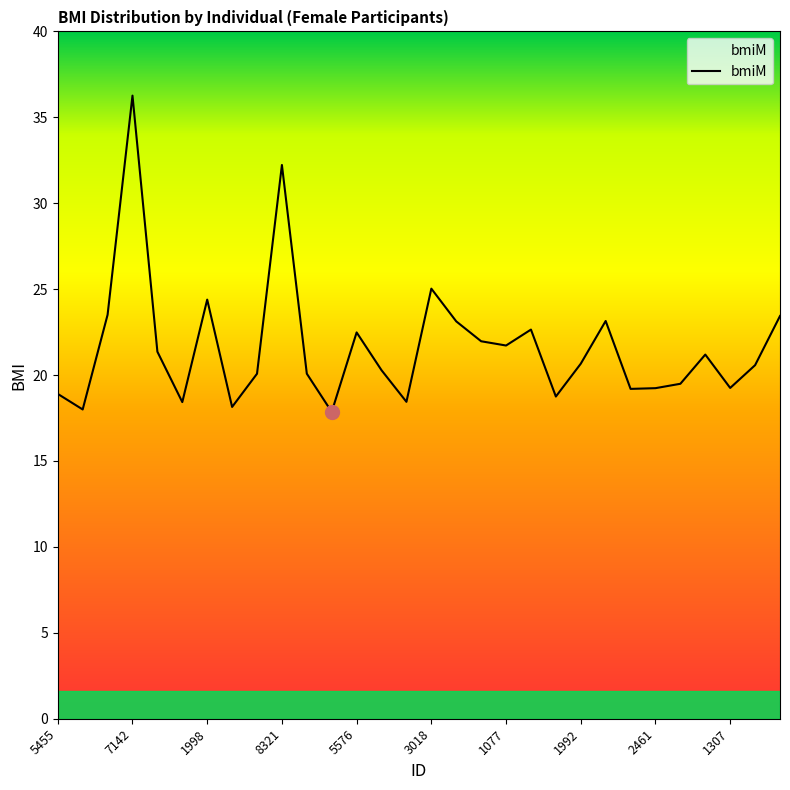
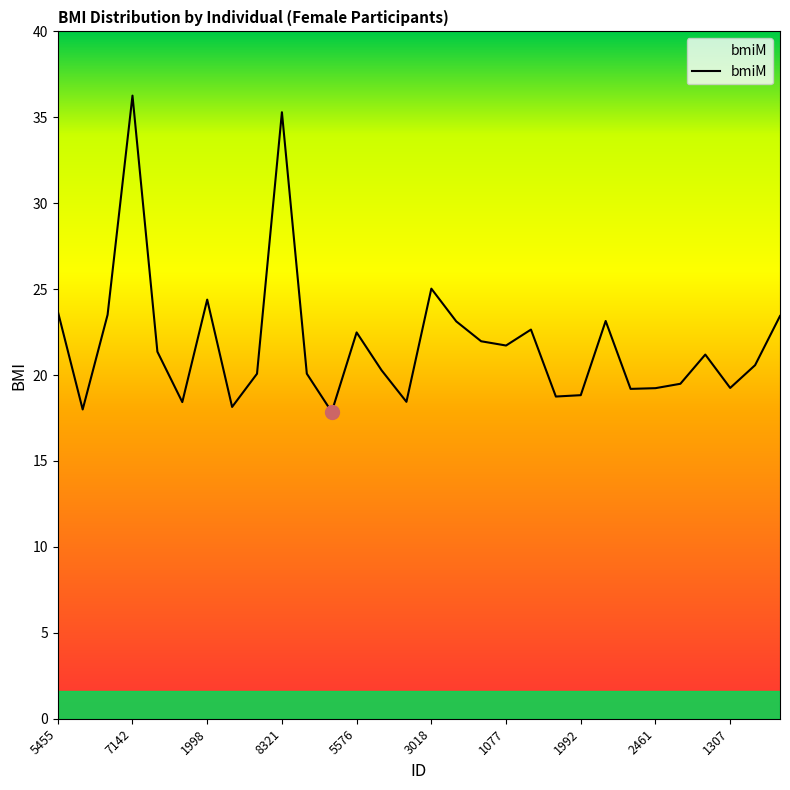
  {
    "bmiM": {
-     "5455": 18.9,
+     "5455": 23.7,
      "7142": 36.3,
      "1998": 24.4,
-     "8321": 32.2,
+     "8321": 35.3,
      "5576": 22.5,
      "3018": 25.0,
      "1077": 21.7,
-     "1992": 20.7,
+     "1992": 18.8,
      "2461": 19.2,
      "1307": 19.3
    }
  }
